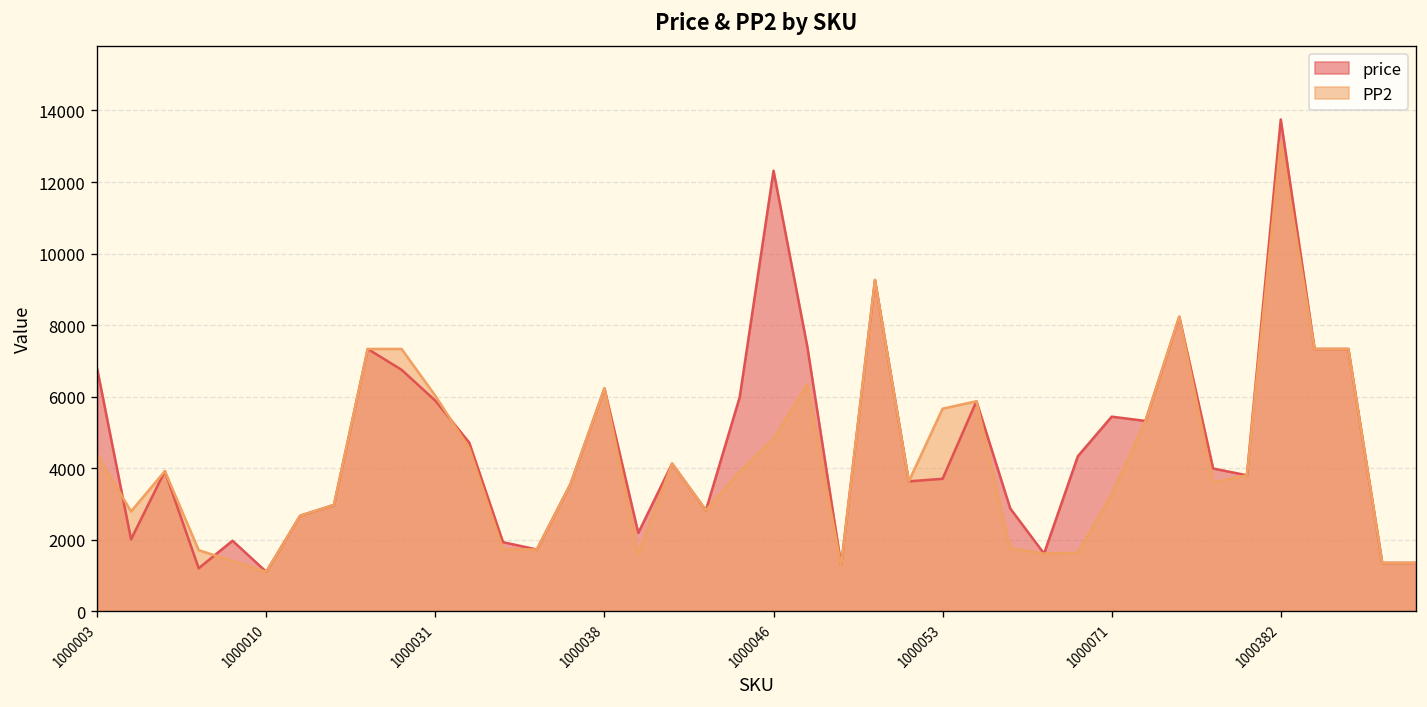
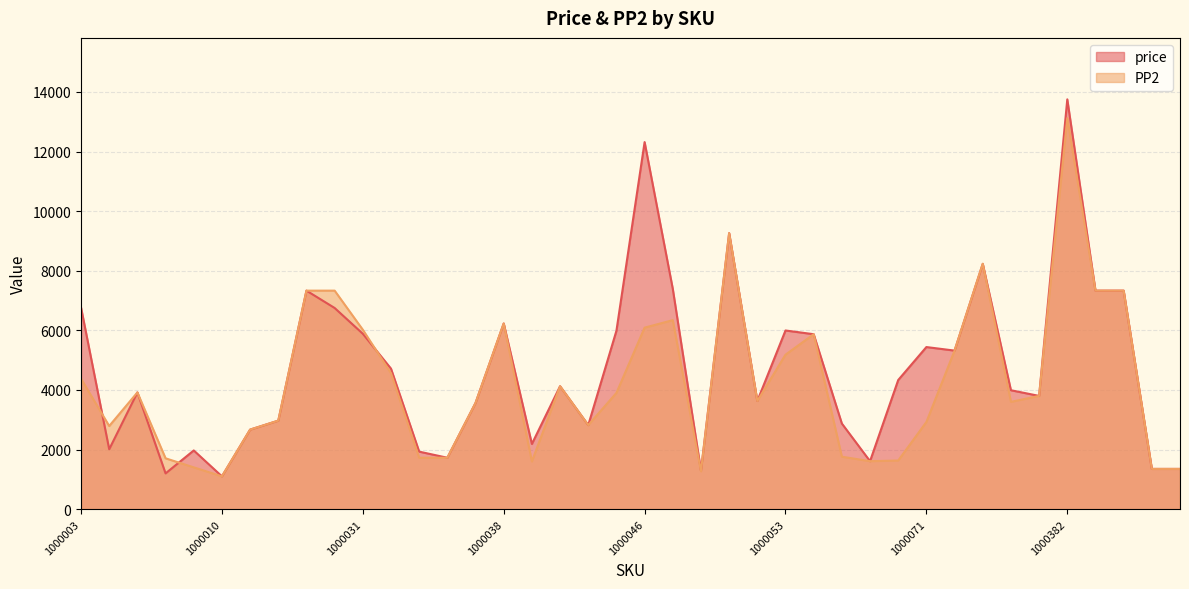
  {
    "price": {
      "1000003": 6800,
      "1000031": 5900,
      "1000046": 12300,
-     "1000053": 3700,
+     "1000053": 6000,
      "1000071": 5400,
      "1000382": 13800
    },
    "PP2": {
      "1000003": 4400,
      "1000031": 6000,
-     "1000046": 4800,
-     "1000053": 5700,
-     "1000071": 3300,
+     "1000046": 6100,
+     "1000053": 5200,
+     "1000071": 2900,
      "1000382": 13100
    }
  }
